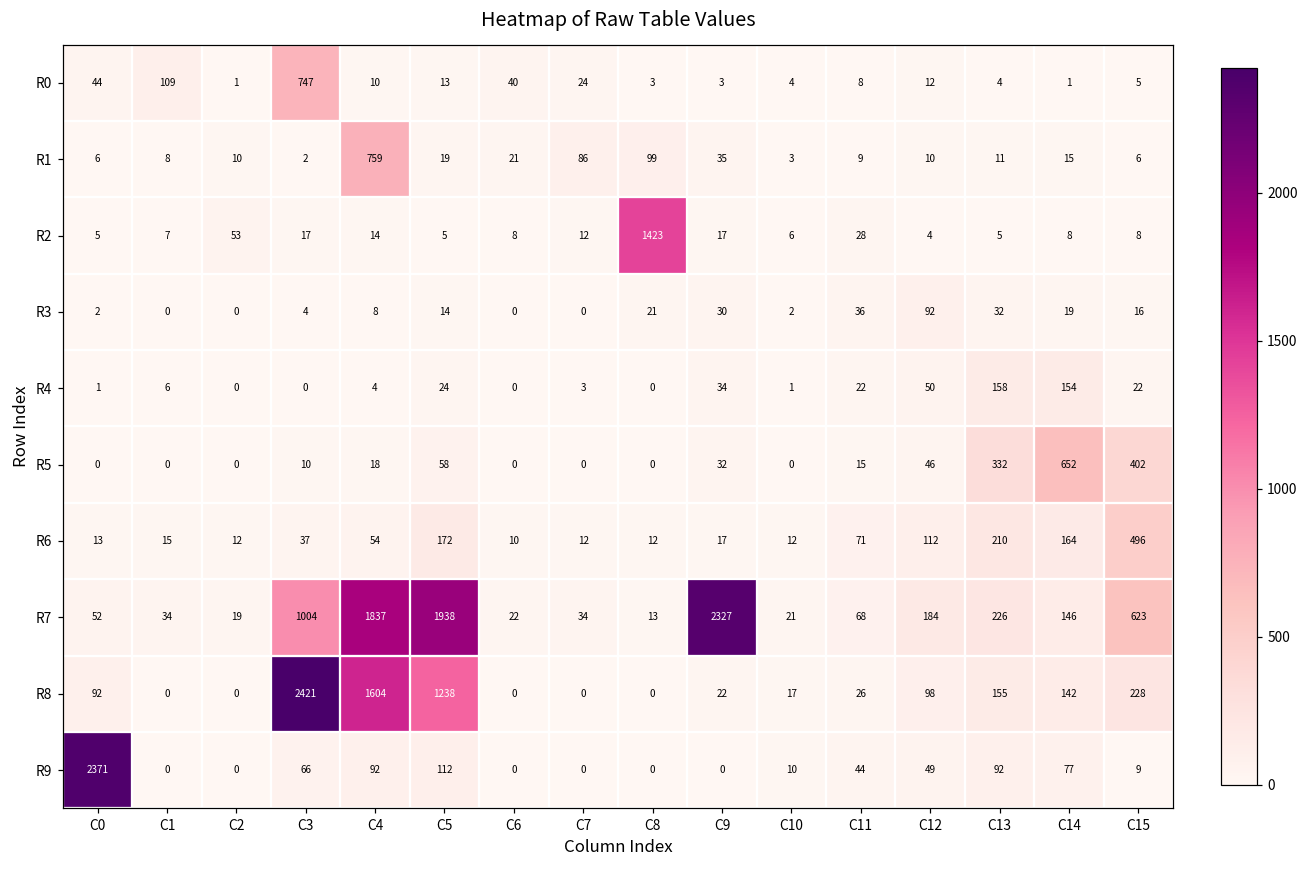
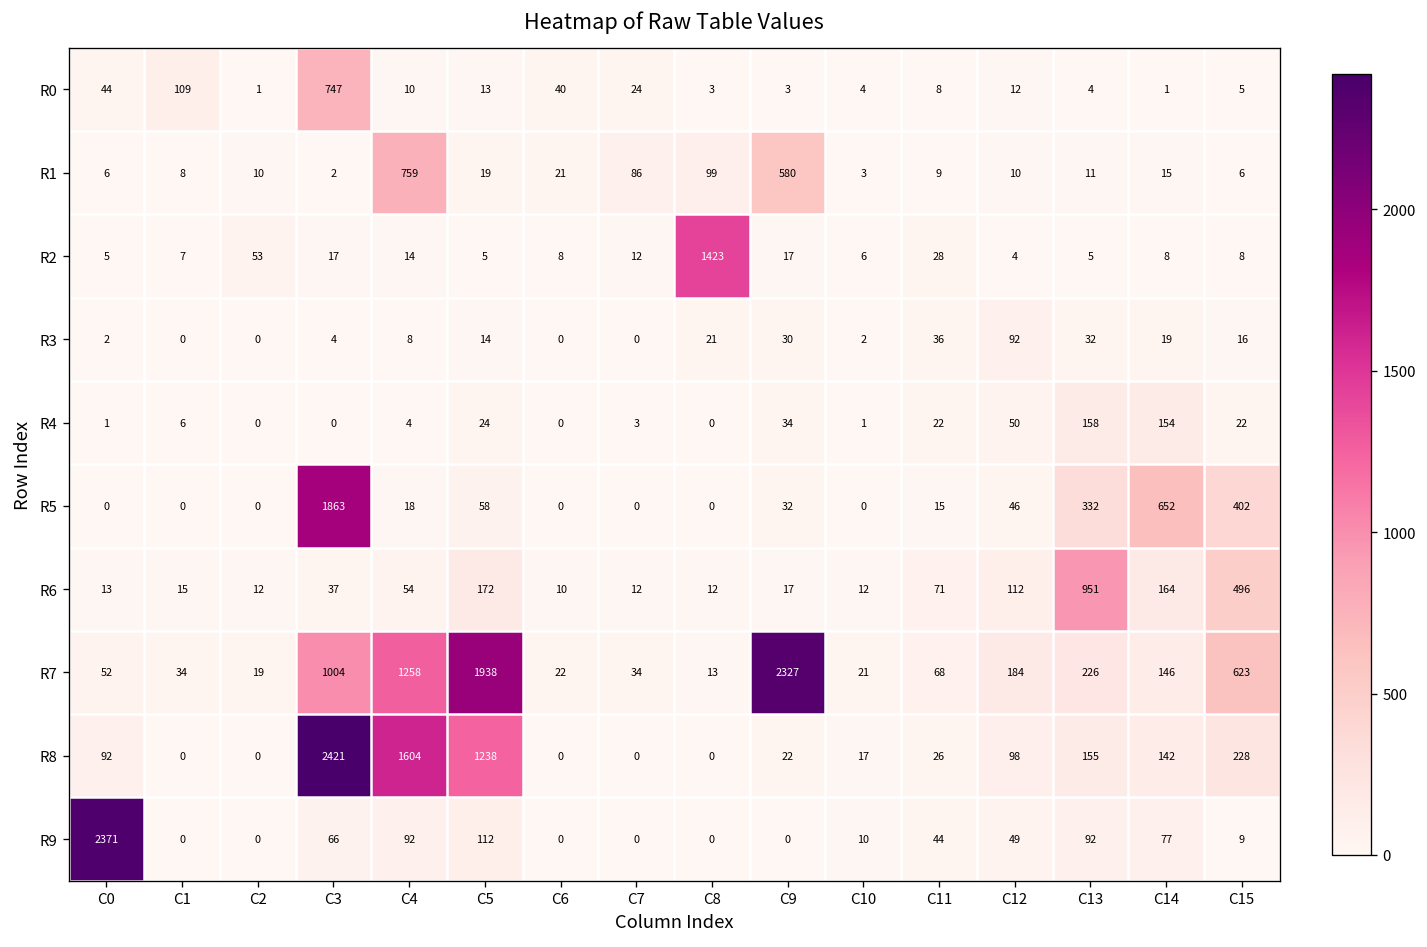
  {
    "R0": {
      "C0": 44,
      "C1": 109,
      "C2": 1,
      "C3": 747,
      "C4": 10,
      "C5": 13,
      "C6": 40,
      "C7": 24,
      "C8": 3,
      "C9": 3,
      "C10": 4,
      "C11": 8,
      "C12": 12,
      "C13": 4,
      "C14": 1,
      "C15": 5
    },
    "R1": {
      "C0": 6,
      "C1": 8,
      "C2": 10,
      "C3": 2,
      "C4": 759,
      "C5": 19,
      "C6": 21,
      "C7": 86,
      "C8": 99,
-     "C9": 35,
+     "C9": 580,
      "C10": 3,
      "C11": 9,
      "C12": 10,
      "C13": 11,
      "C14": 15,
      "C15": 6
    },
    "R2": {
      "C0": 5,
      "C1": 7,
      "C2": 53,
      "C3": 17,
      "C4": 14,
      "C5": 5,
      "C6": 8,
      "C7": 12,
      "C8": 1423,
      "C9": 17,
      "C10": 6,
      "C11": 28,
      "C12": 4,
      "C13": 5,
      "C14": 8,
      "C15": 8
    },
    "R3": {
      "C0": 2,
      "C1": 0,
      "C2": 0,
      "C3": 4,
      "C4": 8,
      "C5": 14,
      "C6": 0,
      "C7": 0,
      "C8": 21,
      "C9": 30,
      "C10": 2,
      "C11": 36,
      "C12": 92,
      "C13": 32,
      "C14": 19,
      "C15": 16
    },
    "R4": {
      "C0": 1,
      "C1": 6,
      "C2": 0,
      "C3": 0,
      "C4": 4,
      "C5": 24,
      "C6": 0,
      "C7": 3,
      "C8": 0,
      "C9": 34,
      "C10": 1,
      "C11": 22,
      "C12": 50,
      "C13": 158,
      "C14": 154,
      "C15": 22
    },
    "R5": {
      "C0": 0,
      "C1": 0,
      "C2": 0,
-     "C3": 10,
+     "C3": 1863,
      "C4": 18,
      "C5": 58,
      "C6": 0,
      "C7": 0,
      "C8": 0,
      "C9": 32,
      "C10": 0,
      "C11": 15,
      "C12": 46,
      "C13": 332,
      "C14": 652,
      "C15": 402
    },
    "R6": {
      "C0": 13,
      "C1": 15,
      "C2": 12,
      "C3": 37,
      "C4": 54,
      "C5": 172,
      "C6": 10,
      "C7": 12,
      "C8": 12,
      "C9": 17,
      "C10": 12,
      "C11": 71,
      "C12": 112,
-     "C13": 210,
+     "C13": 951,
      "C14": 164,
      "C15": 496
    },
    "R7": {
      "C0": 52,
      "C1": 34,
      "C2": 19,
      "C3": 1004,
-     "C4": 1837,
+     "C4": 1258,
      "C5": 1938,
      "C6": 22,
      "C7": 34,
      "C8": 13,
      "C9": 2327,
      "C10": 21,
      "C11": 68,
      "C12": 184,
      "C13": 226,
      "C14": 146,
      "C15": 623
    },
    "R8": {
      "C0": 92,
      "C1": 0,
      "C2": 0,
      "C3": 2421,
      "C4": 1604,
      "C5": 1238,
      "C6": 0,
      "C7": 0,
      "C8": 0,
      "C9": 22,
      "C10": 17,
      "C11": 26,
      "C12": 98,
      "C13": 155,
      "C14": 142,
      "C15": 228
    },
    "R9": {
      "C0": 2371,
      "C1": 0,
      "C2": 0,
      "C3": 66,
      "C4": 92,
      "C5": 112,
      "C6": 0,
      "C7": 0,
      "C8": 0,
      "C9": 0,
      "C10": 10,
      "C11": 44,
      "C12": 49,
      "C13": 92,
      "C14": 77,
      "C15": 9
    }
  }
